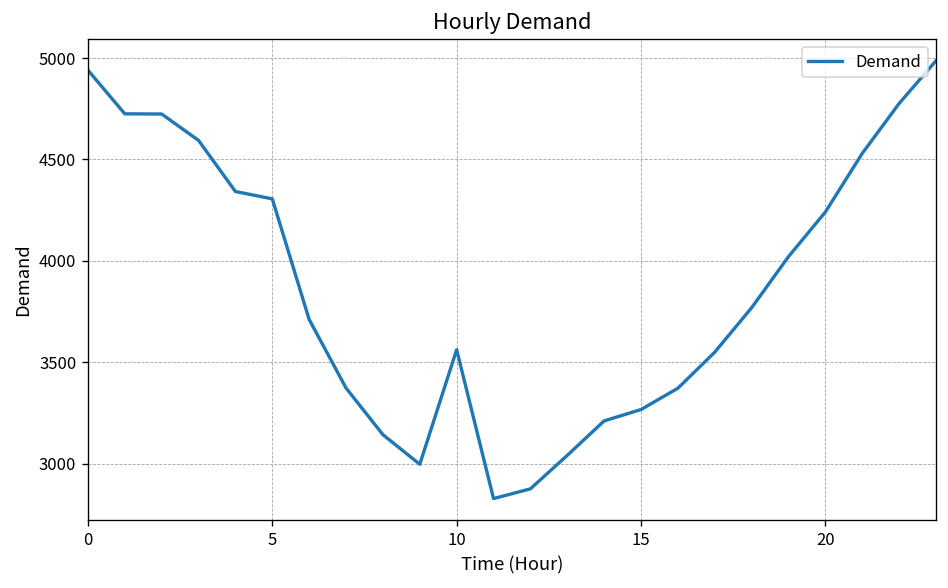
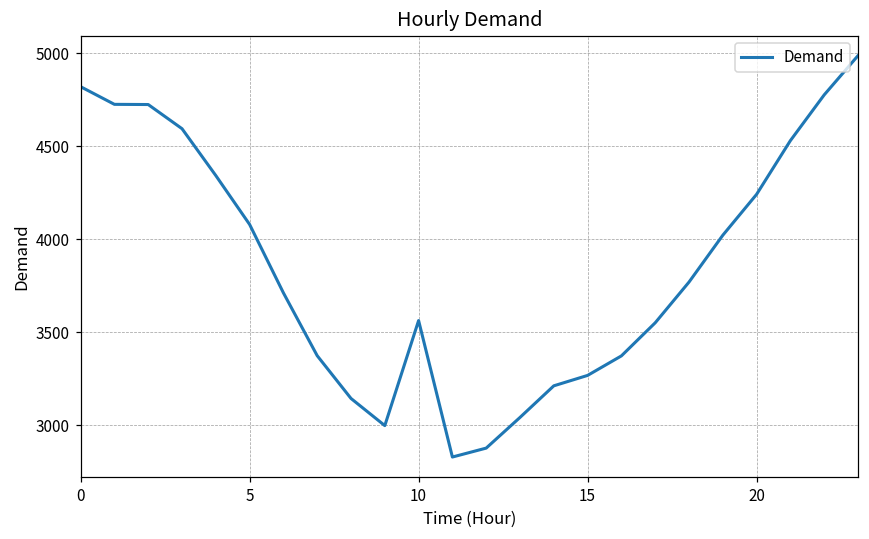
  {
-   "0": 4940,
-   "5": 4310,
+   "0": 4820,
+   "5": 4080,
    "10": 3560,
    "15": 3270,
    "20": 4240
  }
